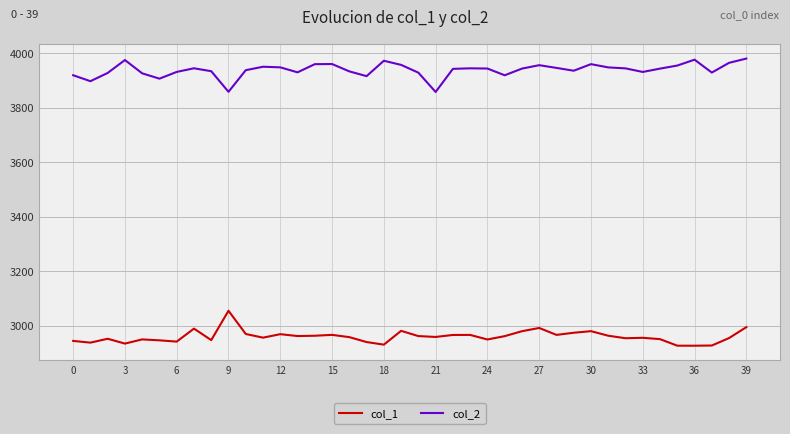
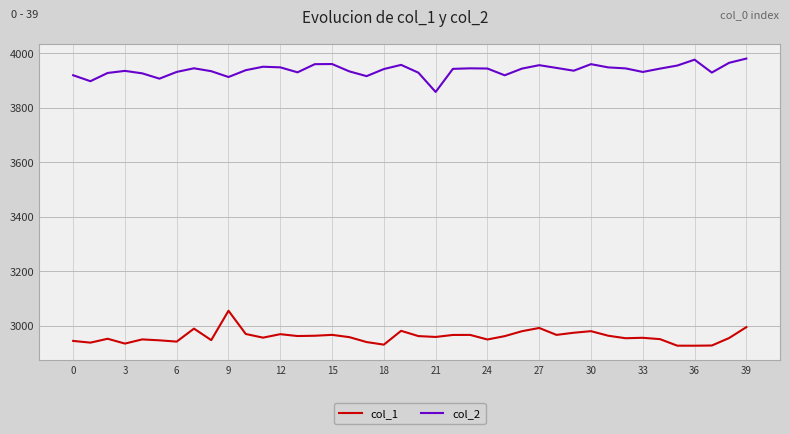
  {
    "col_1": {
      "0": 2940,
      "3": 2930,
      "6": 2940,
      "9": 3050,
      "12": 2970,
      "15": 2970,
      "18": 2930,
      "21": 2960,
      "24": 2950,
      "27": 2990,
      "30": 2980,
      "33": 2950,
      "36": 2930,
      "39": 2990
    },
    "col_2": {
      "0": 3920,
-     "3": 3970,
+     "3": 3930,
      "6": 3930,
-     "9": 3860,
+     "9": 3910,
      "12": 3950,
      "15": 3960,
-     "18": 3970,
+     "18": 3940,
      "21": 3860,
      "24": 3940,
      "27": 3960,
      "30": 3960,
      "33": 3930,
      "36": 3980,
      "39": 3980
    }
  }
